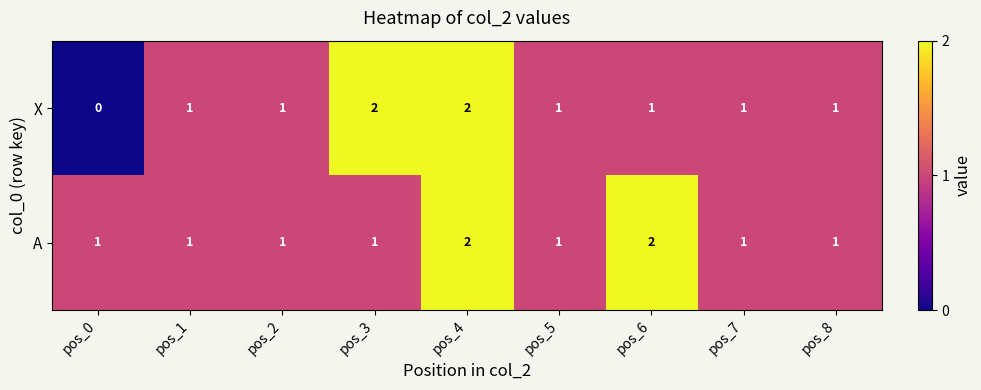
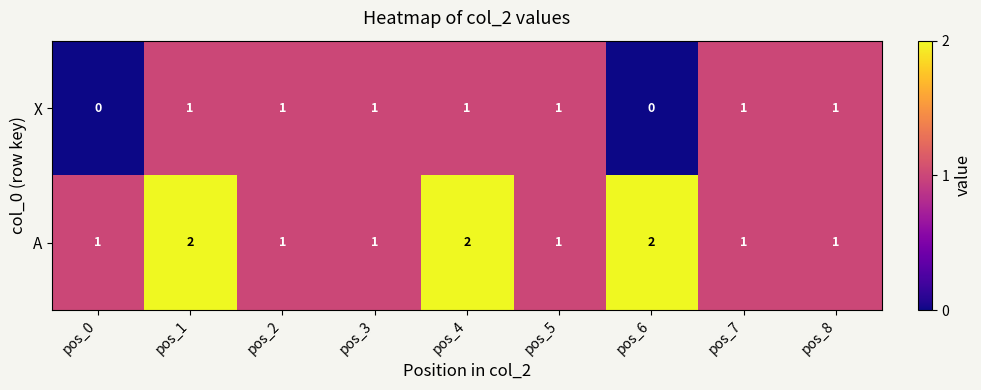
  {
    "X": {
      "pos_0": 0,
      "pos_1": 1,
      "pos_2": 1,
-     "pos_3": 2,
-     "pos_4": 2,
+     "pos_3": 1,
+     "pos_4": 1,
      "pos_5": 1,
-     "pos_6": 1,
+     "pos_6": 0,
      "pos_7": 1,
      "pos_8": 1
    },
    "A": {
      "pos_0": 1,
-     "pos_1": 1,
+     "pos_1": 2,
      "pos_2": 1,
      "pos_3": 1,
      "pos_4": 2,
      "pos_5": 1,
      "pos_6": 2,
      "pos_7": 1,
      "pos_8": 1
    }
  }
